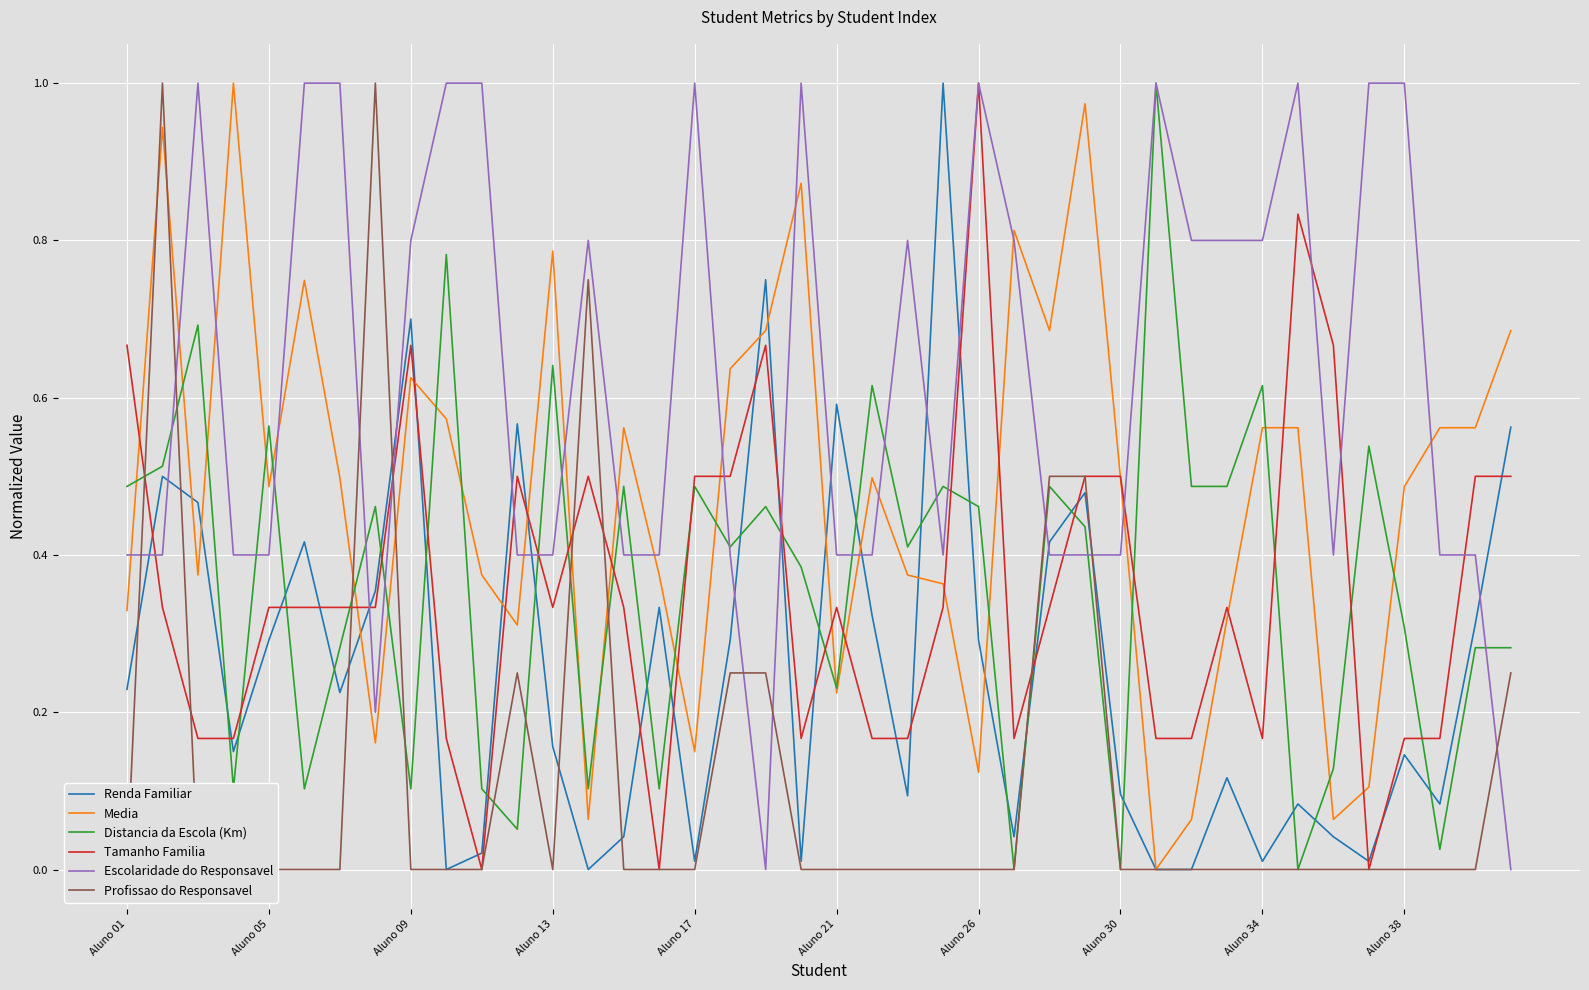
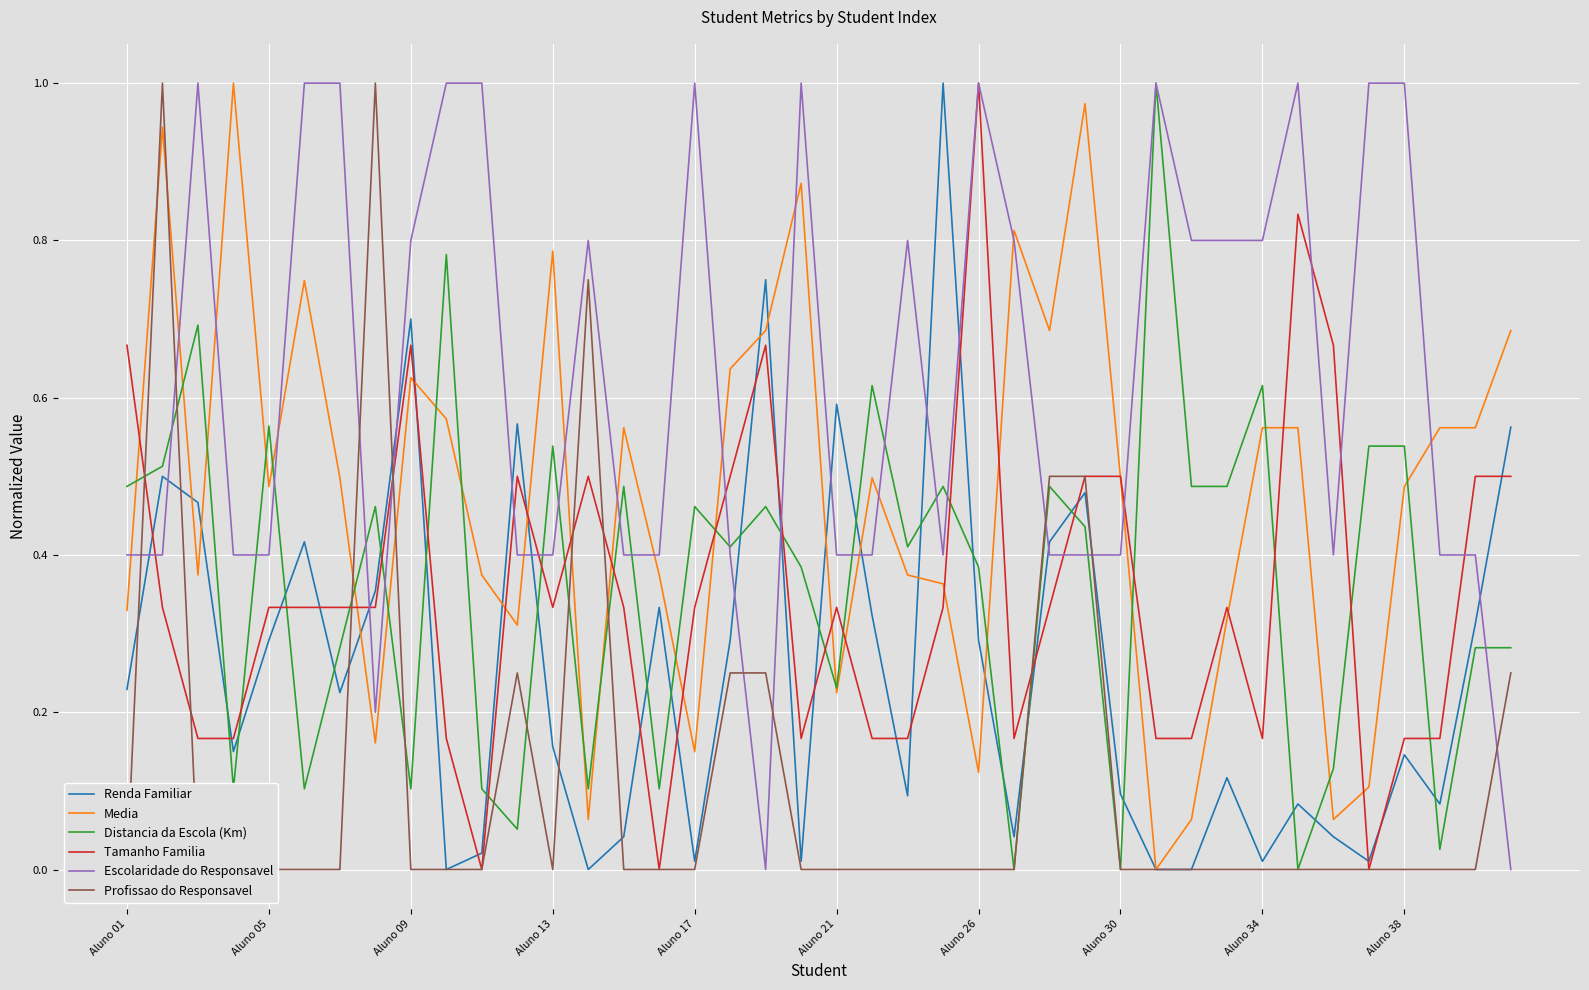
  {
    "Renda Familiar": {
      "Aluno 01": 0.23,
      "Aluno 05": 0.29,
      "Aluno 09": 0.70,
      "Aluno 13": 0.16,
      "Aluno 17": 0.01,
      "Aluno 21": 0.59,
      "Aluno 26": 0.29,
      "Aluno 30": 0.10,
      "Aluno 34": 0.01,
      "Aluno 38": 0.15
    },
    "Media": {
      "Aluno 01": 0.33,
      "Aluno 05": 0.49,
      "Aluno 09": 0.63,
      "Aluno 13": 0.79,
      "Aluno 17": 0.15,
      "Aluno 21": 0.22,
      "Aluno 26": 0.12,
      "Aluno 34": 0.56,
      "Aluno 38": 0.49
    },
    "Distancia da Escola (Km)": {
      "Aluno 01": 0.49,
      "Aluno 05": 0.56,
      "Aluno 09": 0.10,
-     "Aluno 13": 0.64,
-     "Aluno 17": 0.49,
+     "Aluno 13": 0.54,
+     "Aluno 17": 0.46,
      "Aluno 21": 0.23,
-     "Aluno 26": 0.46,
+     "Aluno 26": 0.38,
      "Aluno 34": 0.62,
-     "Aluno 38": 0.31
+     "Aluno 38": 0.54
    },
    "Tamanho Familia": {
      "Aluno 01": 0.67,
      "Aluno 05": 0.33,
      "Aluno 09": 0.67,
      "Aluno 13": 0.33,
-     "Aluno 17": 0.50,
+     "Aluno 17": 0.33,
      "Aluno 21": 0.33,
      "Aluno 34": 0.17,
      "Aluno 38": 0.17
    },
    "Escolaridade do Responsavel": {
      "Aluno 01": 0.40,
      "Aluno 05": 0.40,
      "Aluno 09": 0.80,
      "Aluno 13": 0.40,
      "Aluno 17": 1.00,
      "Aluno 21": 0.40,
      "Aluno 30": 0.40,
      "Aluno 34": 0.80,
      "Aluno 38": 1.00
    },
    "Profissao do Responsavel": {
      "Aluno 09": 0.00,
      "Aluno 13": 0.00,
      "Aluno 17": 0.00,
      "Aluno 21": 0.00,
      "Aluno 26": 0.00,
      "Aluno 34": 0.00,
      "Aluno 38": 0.00
    }
  }
